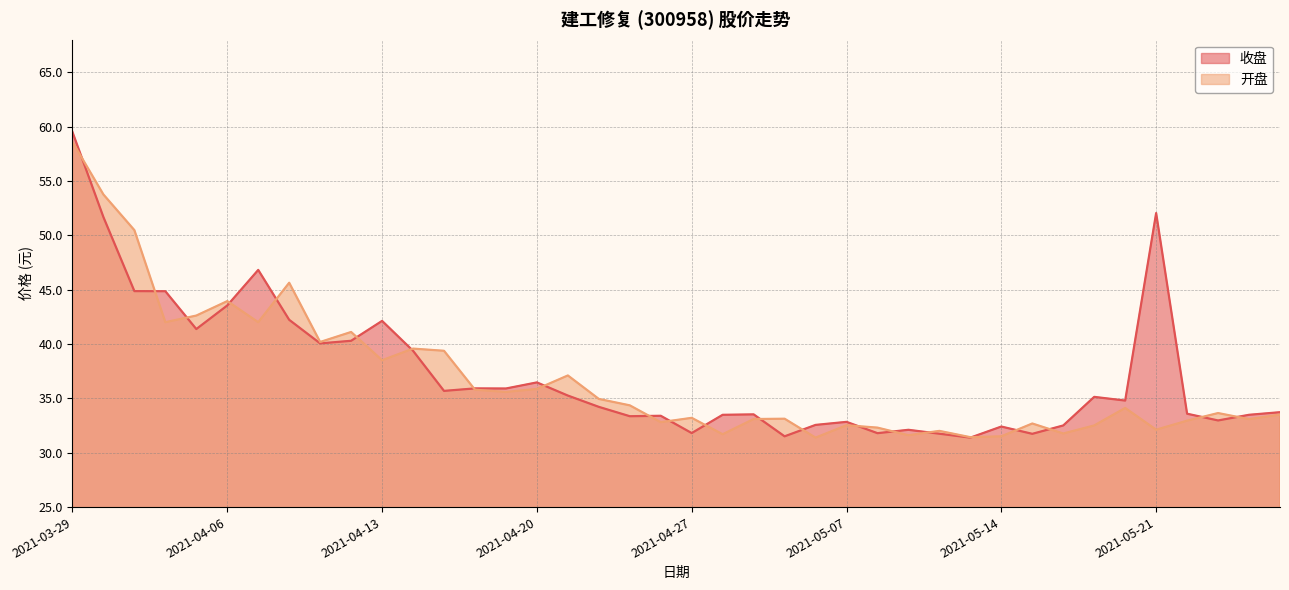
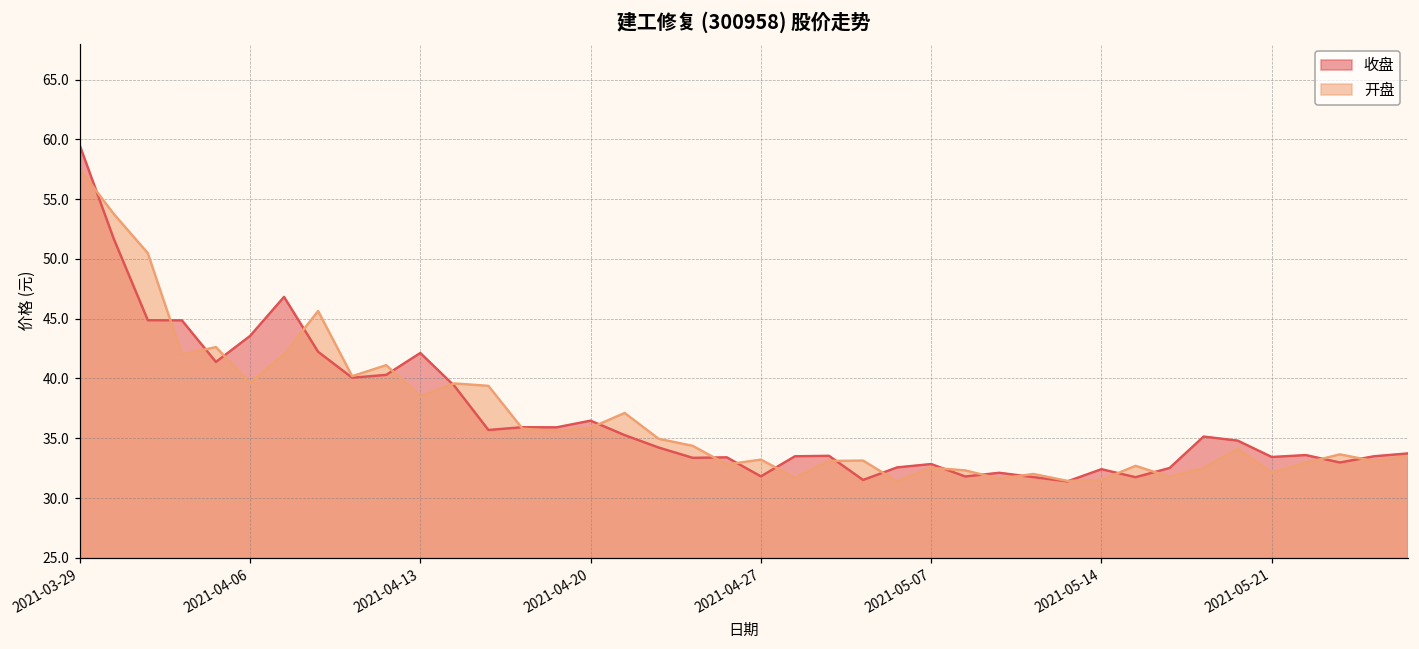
  {
    "收盘": {
      "2021-03-29": 59.5,
      "2021-04-06": 43.6,
      "2021-04-13": 42.1,
      "2021-04-20": 36.5,
      "2021-04-27": 31.8,
      "2021-05-07": 32.8,
      "2021-05-14": 32.4,
-     "2021-05-21": 52.1
+     "2021-05-21": 33.4
    },
    "开盘": {
-     "2021-03-29": 58.6,
-     "2021-04-06": 44.0,
+     "2021-03-29": 57.5,
+     "2021-04-06": 39.6,
      "2021-04-13": 38.5,
      "2021-04-20": 35.9,
      "2021-04-27": 33.2,
      "2021-05-07": 32.5,
      "2021-05-14": 31.5,
      "2021-05-21": 32.1
    }
  }
